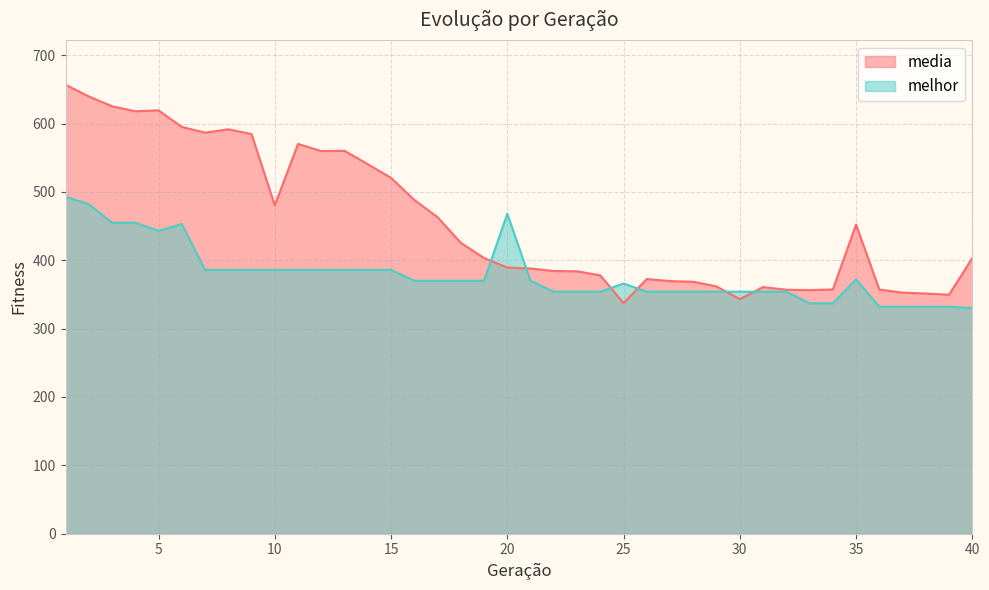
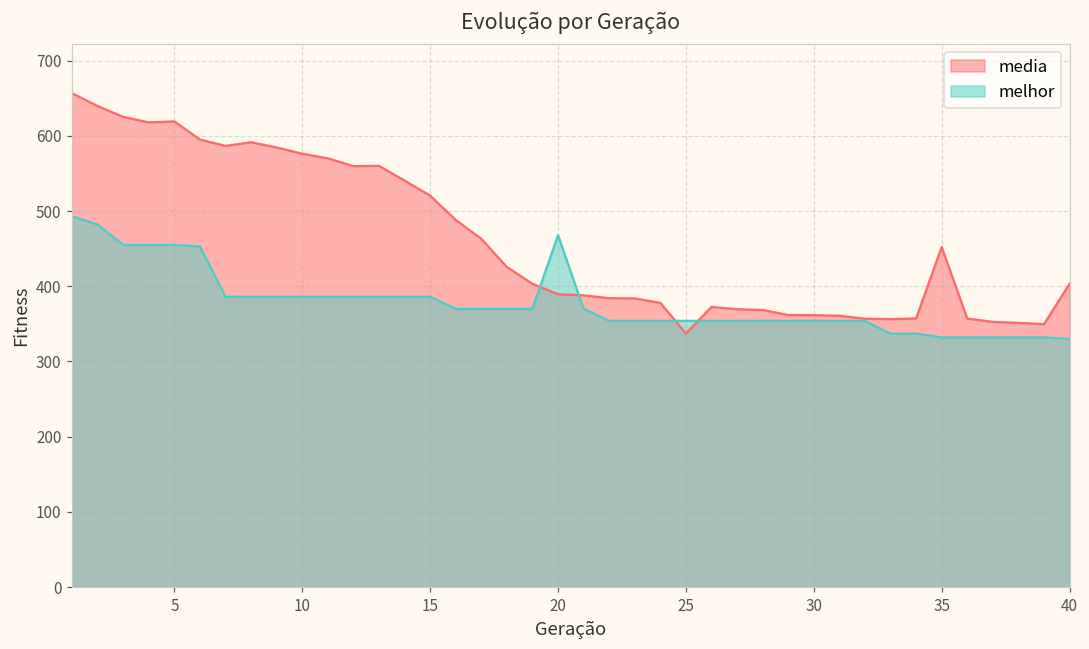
  {
    "media": {
      "5": 620,
-     "10": 480,
+     "10": 580,
      "15": 520,
      "20": 390,
      "25": 340,
-     "30": 340,
+     "30": 360,
      "35": 450,
      "40": 400
    },
    "melhor": {
-     "5": 440,
+     "5": 460,
      "10": 390,
      "15": 390,
      "20": 470,
-     "25": 370,
+     "25": 350,
      "30": 350,
-     "35": 370,
+     "35": 330,
      "40": 330
    }
  }
